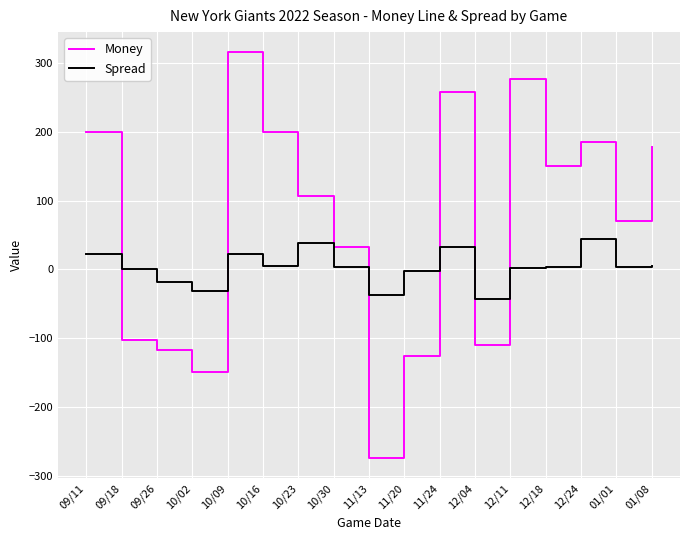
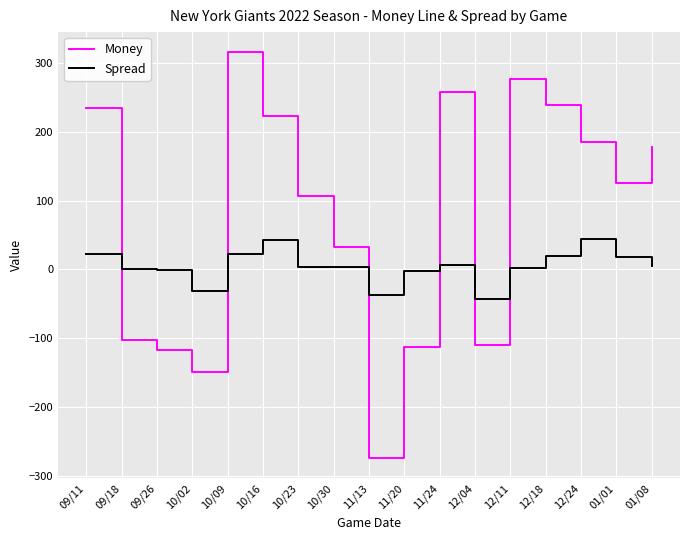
  {
    "Money": {
-     "09/11": 200,
+     "09/11": 230,
      "09/18": -100,
      "09/26": -120,
      "10/02": -150,
      "10/09": 320,
-     "10/16": 200,
+     "10/16": 220,
      "10/23": 110,
      "10/30": 30,
      "11/13": -270,
-     "11/20": -130,
+     "11/20": -110,
      "11/24": 260,
      "12/04": -110,
      "12/11": 280,
-     "12/18": 150,
+     "12/18": 240,
      "12/24": 190,
-     "01/01": 70,
+     "01/01": 130,
      "01/08": 180
    },
    "Spread": {
      "09/11": 20,
      "09/18": 0,
-     "09/26": -20,
+     "09/26": 0,
      "10/02": -30,
      "10/09": 20,
-     "10/16": 10,
-     "10/23": 40,
+     "10/16": 40,
+     "10/23": 0,
      "10/30": 0,
      "11/13": -40,
      "11/20": 0,
-     "11/24": 30,
+     "11/24": 10,
      "12/04": -40,
      "12/11": 0,
-     "12/18": 0,
+     "12/18": 20,
      "12/24": 40,
-     "01/01": 0,
+     "01/01": 20,
      "01/08": 10
    }
  }
